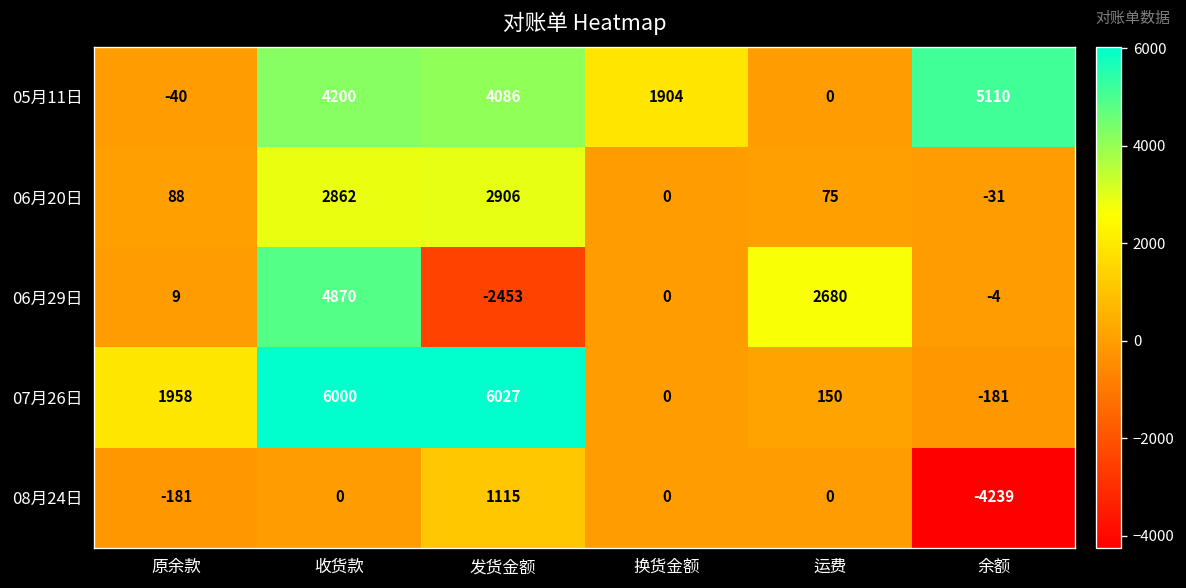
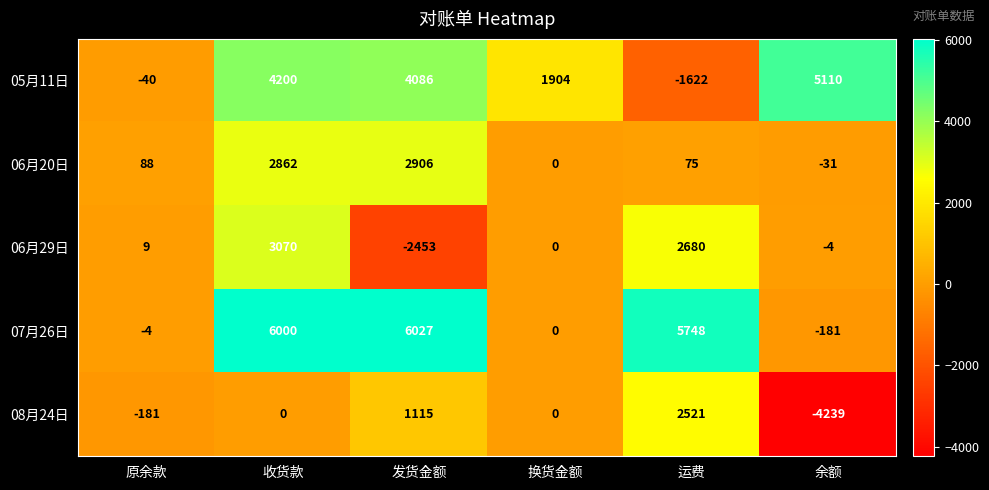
  {
    "05月11日": {
      "原余款": -40,
      "收货款": 4200,
      "发货金额": 4086,
      "换货金额": 1904,
-     "运费": 0,
+     "运费": -1622,
      "余额": 5110
    },
    "06月20日": {
      "原余款": 88,
      "收货款": 2862,
      "发货金额": 2906,
      "换货金额": 0,
      "运费": 75,
      "余额": -31
    },
    "06月29日": {
      "原余款": 9,
-     "收货款": 4870,
+     "收货款": 3070,
      "发货金额": -2453,
      "换货金额": 0,
      "运费": 2680,
      "余额": -4
    },
    "07月26日": {
-     "原余款": 1958,
+     "原余款": -4,
      "收货款": 6000,
      "发货金额": 6027,
      "换货金额": 0,
-     "运费": 150,
+     "运费": 5748,
      "余额": -181
    },
    "08月24日": {
      "原余款": -181,
      "收货款": 0,
      "发货金额": 1115,
      "换货金额": 0,
-     "运费": 0,
+     "运费": 2521,
      "余额": -4239
    }
  }
